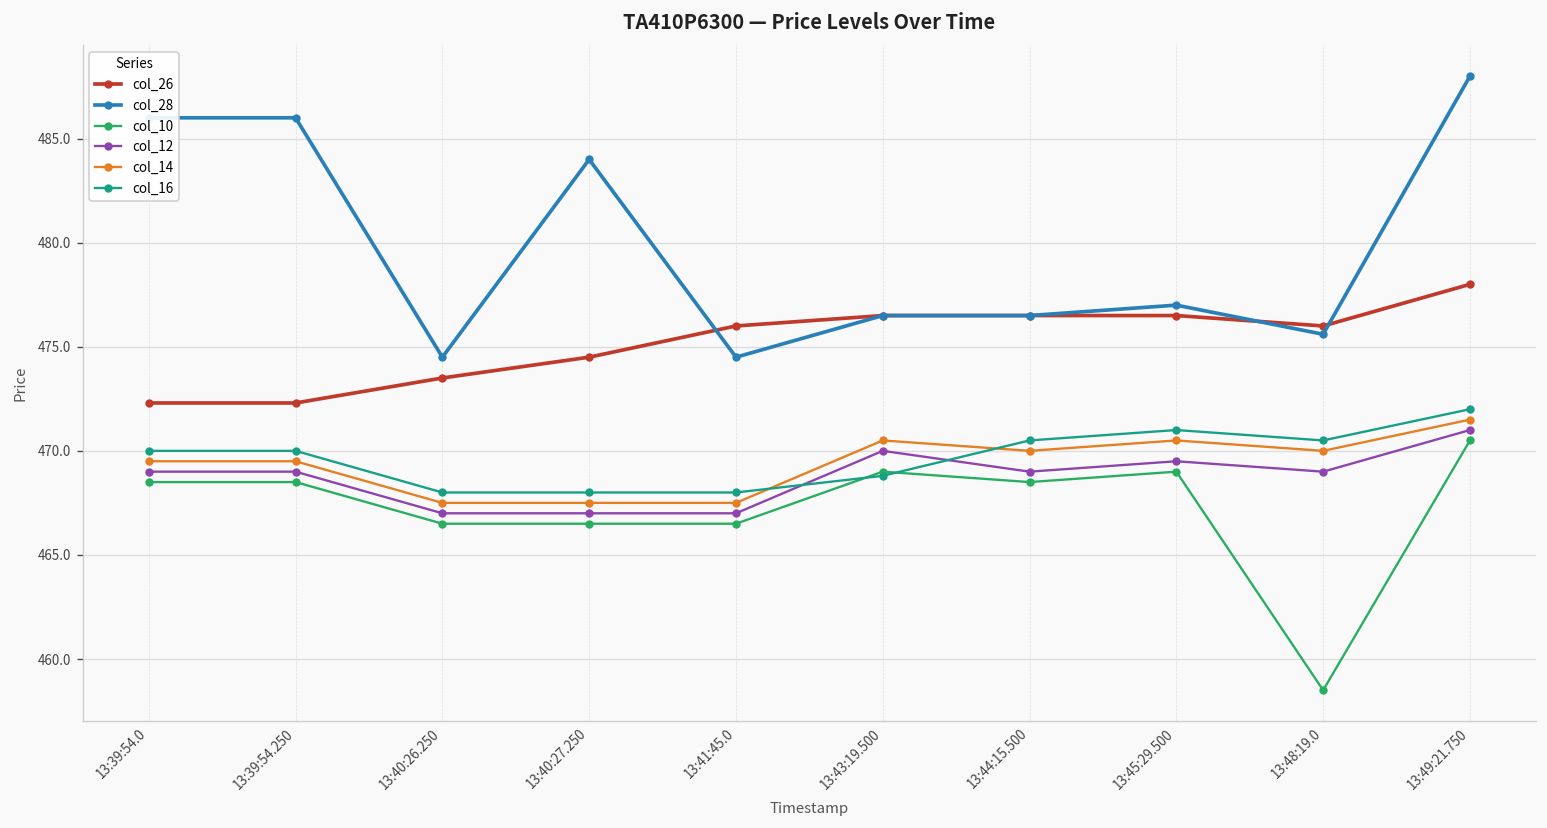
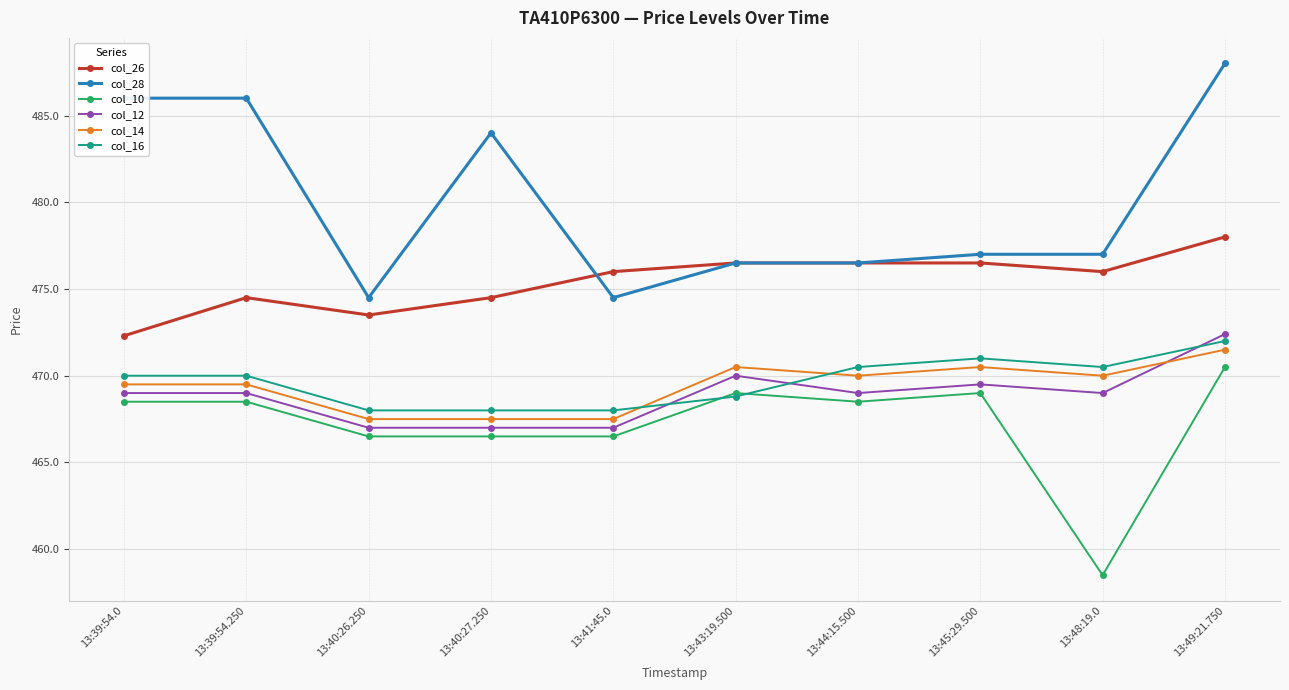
  {
    "col_26": {
      "13:39:54.0": 472.3,
-     "13:39:54.250": 472.3,
+     "13:39:54.250": 474.5,
      "13:40:26.250": 473.5,
      "13:40:27.250": 474.5,
      "13:41:45.0": 476.0,
      "13:45:29.500": 476.5,
      "13:48:19.0": 476.0,
      "13:49:21.750": 478.0
    },
    "col_28": {
      "13:39:54.250": 486.0,
      "13:40:26.250": 474.5,
      "13:40:27.250": 484.0,
      "13:41:45.0": 474.5,
      "13:45:29.500": 477.0,
-     "13:48:19.0": 475.6,
+     "13:48:19.0": 477.0,
      "13:49:21.750": 488.0
    },
    "col_12": {
      "13:39:54.0": 469.0,
      "13:39:54.250": 469.0,
      "13:40:26.250": 467.0,
      "13:40:27.250": 467.0,
      "13:41:45.0": 467.0,
      "13:43:19.500": 470.0,
      "13:44:15.500": 469.0,
      "13:45:29.500": 469.5,
      "13:48:19.0": 469.0,
-     "13:49:21.750": 471.0
+     "13:49:21.750": 472.4
    },
    "col_14": {
      "13:39:54.0": 469.5,
      "13:39:54.250": 469.5,
      "13:40:26.250": 467.5,
      "13:40:27.250": 467.5,
      "13:41:45.0": 467.5,
      "13:43:19.500": 470.5,
      "13:44:15.500": 470.0,
      "13:45:29.500": 470.5,
      "13:48:19.0": 470.0,
      "13:49:21.750": 471.5
    }
  }
